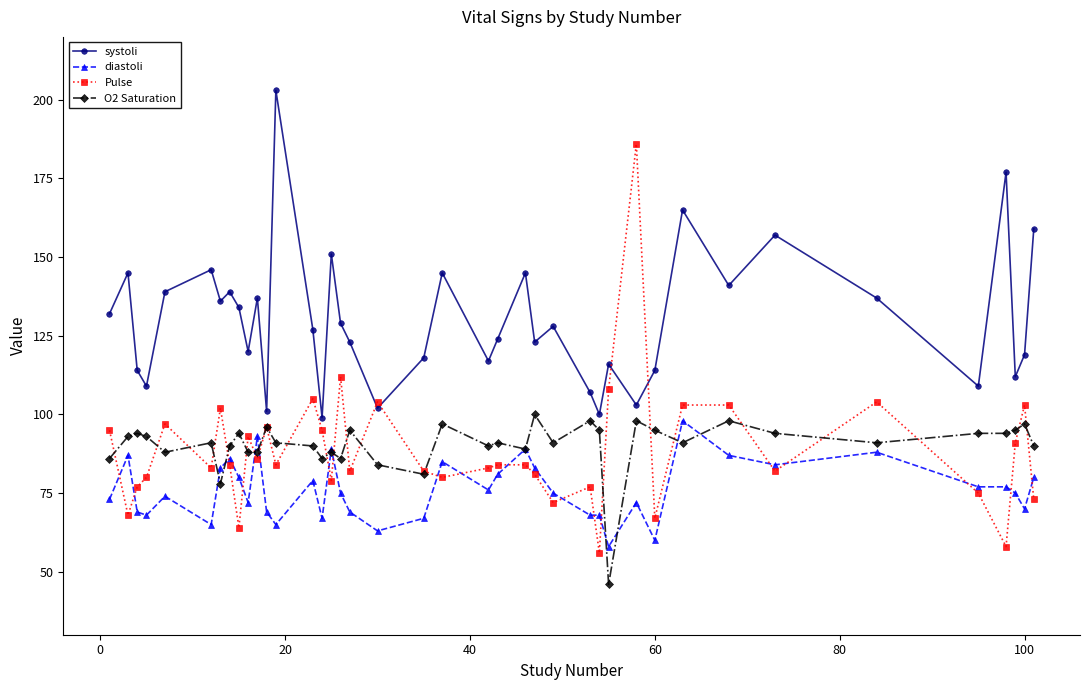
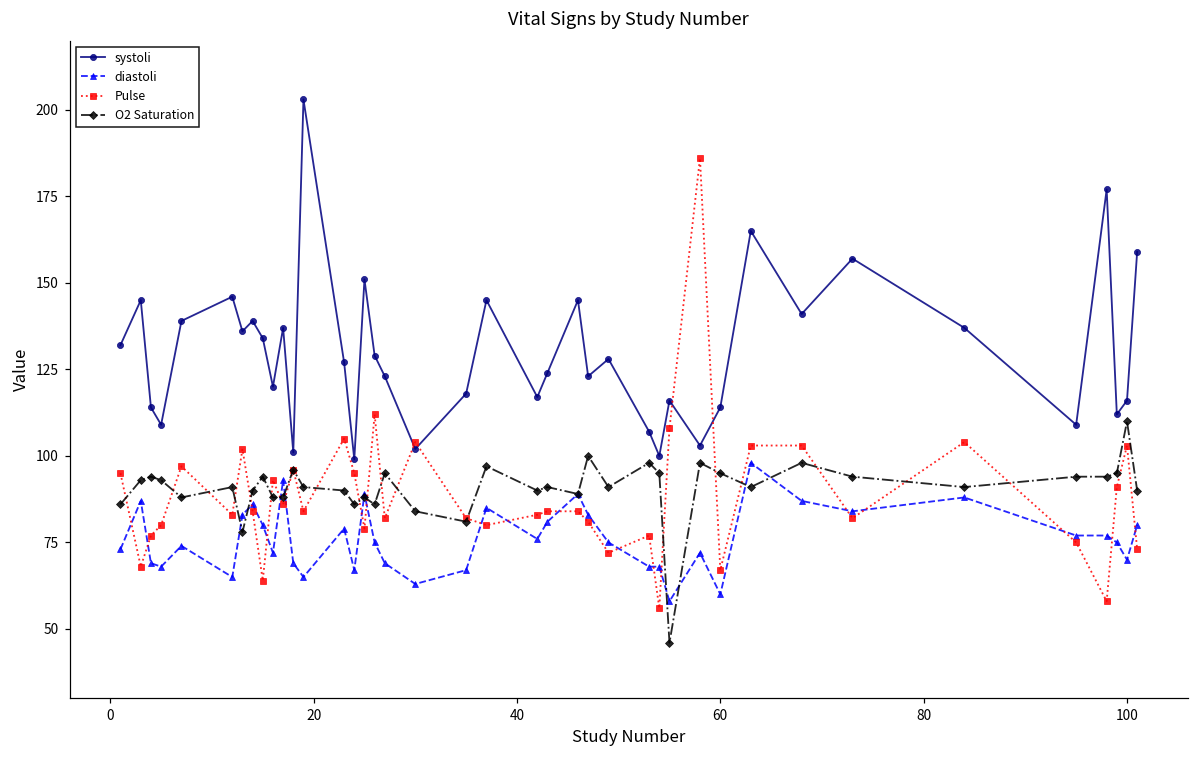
  {
    "systoli": {
      "60": 114,
-     "100": 119
+     "100": 116
    },
    "diastoli": {
      "60": 60,
      "100": 70
    },
    "Pulse": {
      "60": 67,
      "100": 103
    },
    "O2 Saturation": {
      "60": 95,
-     "100": 97
+     "100": 110
    }
  }
